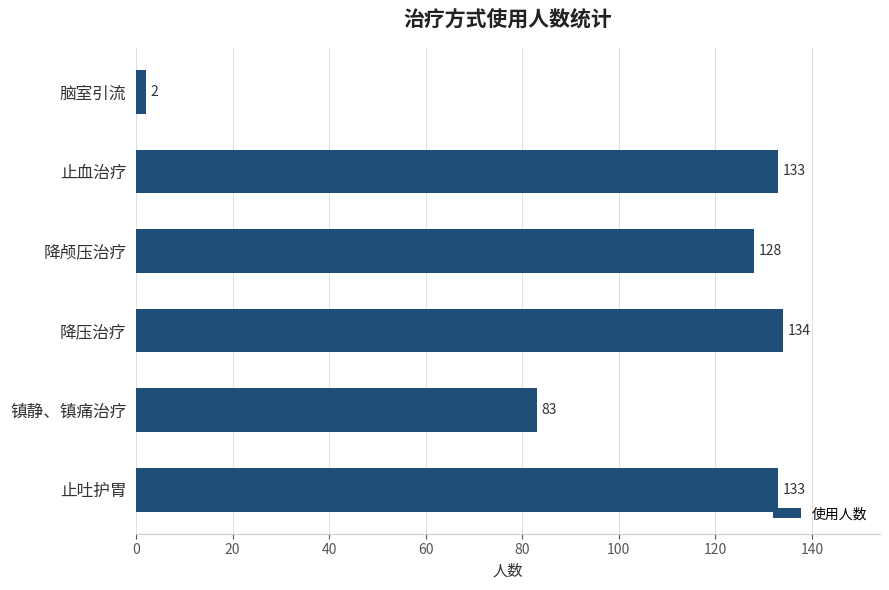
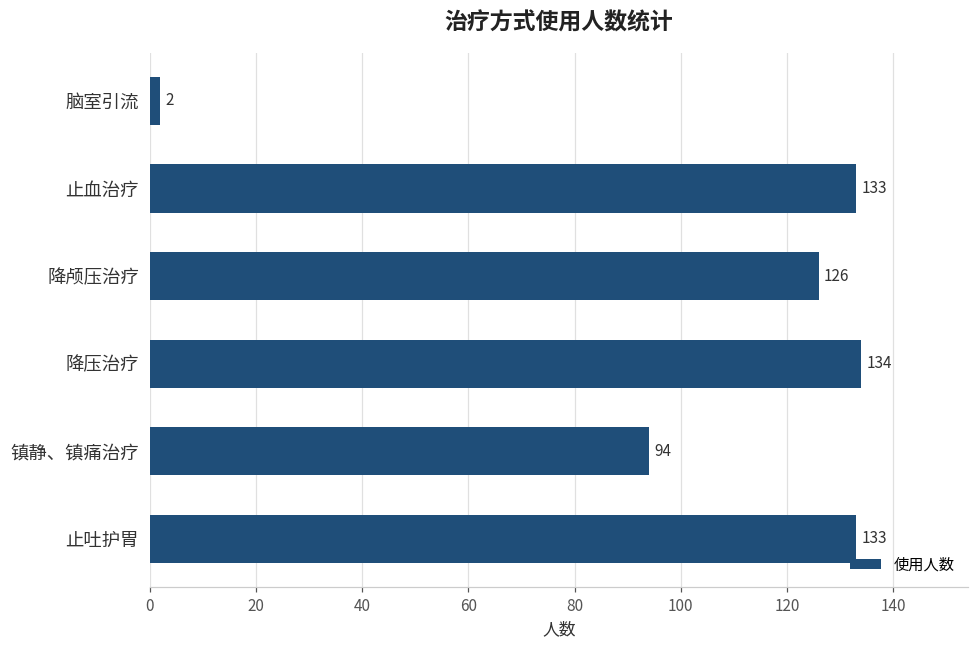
  {
    "脑室引流": 2,
    "止血治疗": 133,
-   "降颅压治疗": 128,
+   "降颅压治疗": 126,
    "降压治疗": 134,
-   "镇静、镇痛治疗": 83,
+   "镇静、镇痛治疗": 94,
    "止吐护胃": 133
  }
